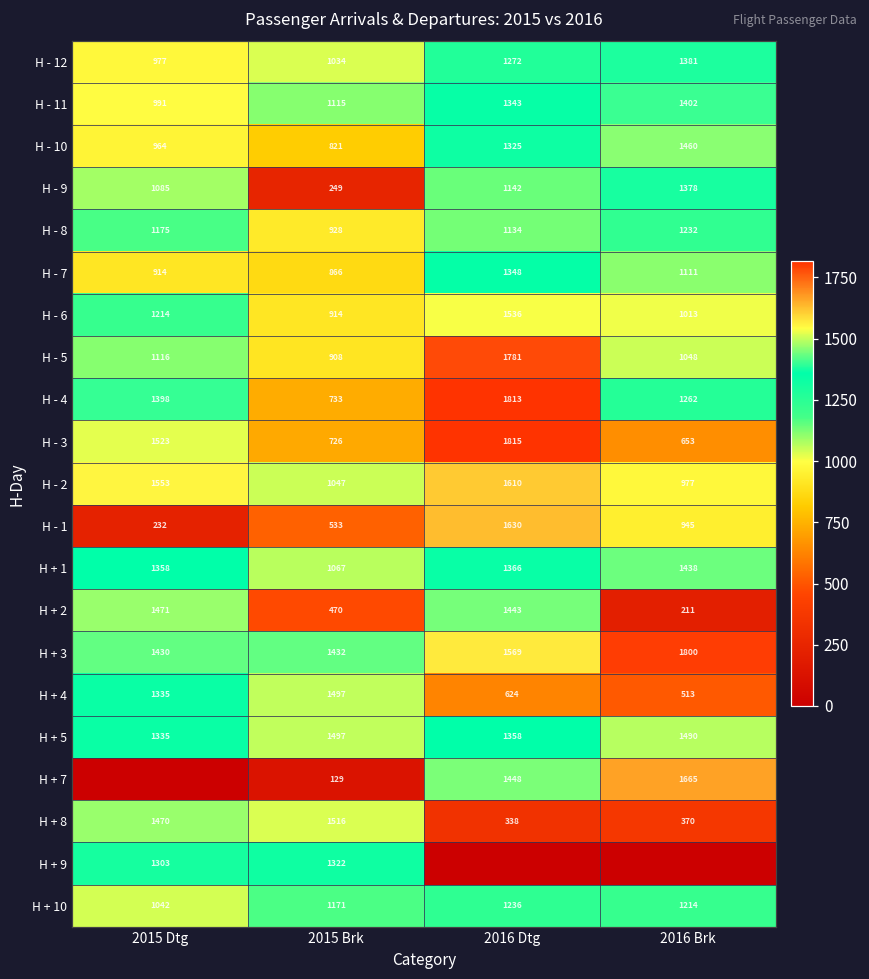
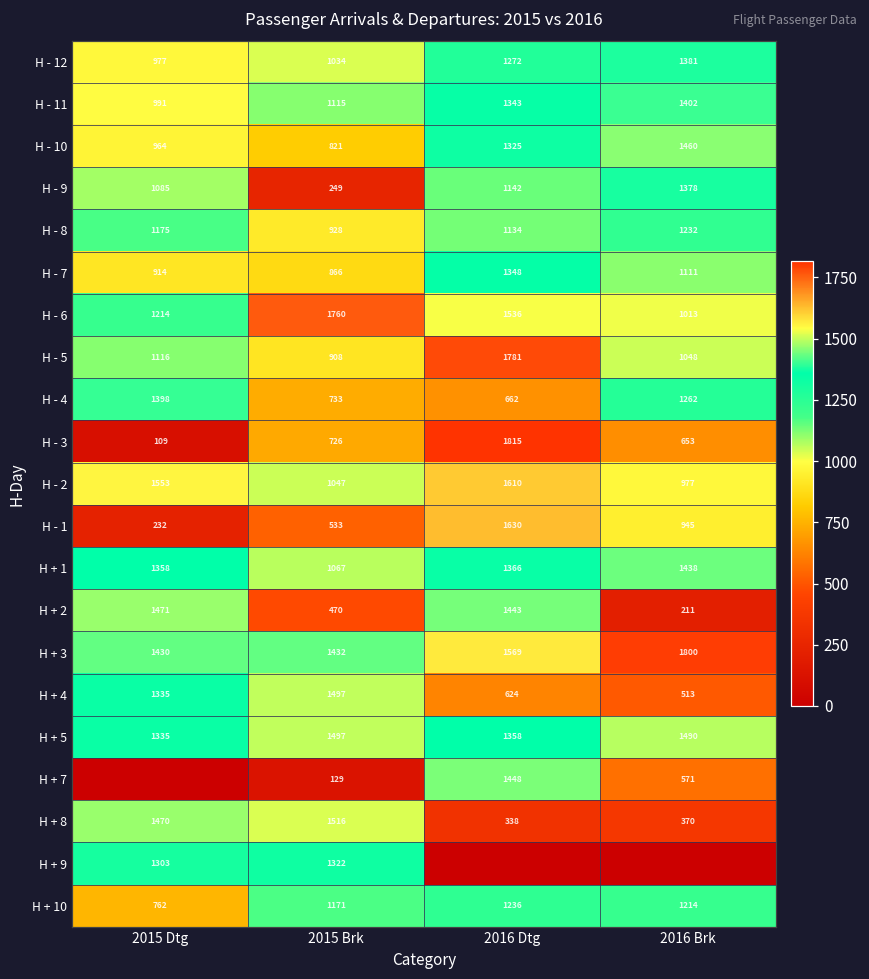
  {
    "H - 12": {
      "2015 Dtg": 977,
      "2015 Brk": 1034,
      "2016 Dtg": 1272,
      "2016 Brk": 1381
    },
    "H - 11": {
      "2015 Dtg": 991,
      "2015 Brk": 1115,
      "2016 Dtg": 1343,
      "2016 Brk": 1402
    },
    "H - 10": {
      "2015 Dtg": 964,
      "2015 Brk": 821,
      "2016 Dtg": 1325,
      "2016 Brk": 1460
    },
    "H - 9": {
      "2015 Dtg": 1085,
      "2015 Brk": 249,
      "2016 Dtg": 1142,
      "2016 Brk": 1378
    },
    "H - 8": {
      "2015 Dtg": 1175,
      "2015 Brk": 928,
      "2016 Dtg": 1134,
      "2016 Brk": 1232
    },
    "H - 7": {
      "2015 Dtg": 914,
      "2015 Brk": 866,
      "2016 Dtg": 1348,
      "2016 Brk": 1111
    },
    "H - 6": {
      "2015 Dtg": 1214,
-     "2015 Brk": 914,
+     "2015 Brk": 1760,
      "2016 Dtg": 1536,
      "2016 Brk": 1013
    },
    "H - 5": {
      "2015 Dtg": 1116,
      "2015 Brk": 908,
      "2016 Dtg": 1781,
      "2016 Brk": 1048
    },
    "H - 4": {
      "2015 Dtg": 1398,
      "2015 Brk": 733,
-     "2016 Dtg": 1813,
+     "2016 Dtg": 662,
      "2016 Brk": 1262
    },
    "H - 3": {
-     "2015 Dtg": 1523,
+     "2015 Dtg": 109,
      "2015 Brk": 726,
      "2016 Dtg": 1815,
      "2016 Brk": 653
    },
    "H - 2": {
      "2015 Dtg": 1553,
      "2015 Brk": 1047,
      "2016 Dtg": 1610,
      "2016 Brk": 977
    },
    "H - 1": {
      "2015 Dtg": 232,
      "2015 Brk": 533,
      "2016 Dtg": 1630,
      "2016 Brk": 945
    },
    "H + 1": {
      "2015 Dtg": 1358,
      "2015 Brk": 1067,
      "2016 Dtg": 1366,
      "2016 Brk": 1438
    },
    "H + 2": {
      "2015 Dtg": 1471,
      "2015 Brk": 470,
      "2016 Dtg": 1443,
      "2016 Brk": 211
    },
    "H + 3": {
      "2015 Dtg": 1430,
      "2015 Brk": 1432,
      "2016 Dtg": 1569,
      "2016 Brk": 1800
    },
    "H + 4": {
      "2015 Dtg": 1335,
      "2015 Brk": 1497,
      "2016 Dtg": 624,
      "2016 Brk": 513
    },
    "H + 5": {
      "2015 Dtg": 1335,
      "2015 Brk": 1497,
      "2016 Dtg": 1358,
      "2016 Brk": 1490
    },
    "H + 7": {
      "2015 Brk": 129,
      "2016 Dtg": 1448,
-     "2016 Brk": 1665
+     "2016 Brk": 571
    },
    "H + 8": {
      "2015 Dtg": 1470,
      "2015 Brk": 1516,
      "2016 Dtg": 338,
      "2016 Brk": 370
    },
    "H + 9": {
      "2015 Dtg": 1303,
      "2015 Brk": 1322
    },
    "H + 10": {
-     "2015 Dtg": 1042,
+     "2015 Dtg": 762,
      "2015 Brk": 1171,
      "2016 Dtg": 1236,
      "2016 Brk": 1214
    }
  }
